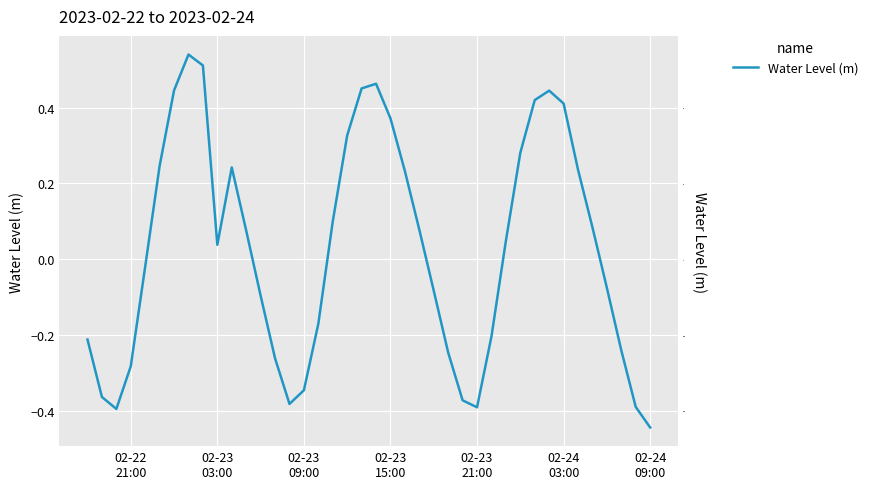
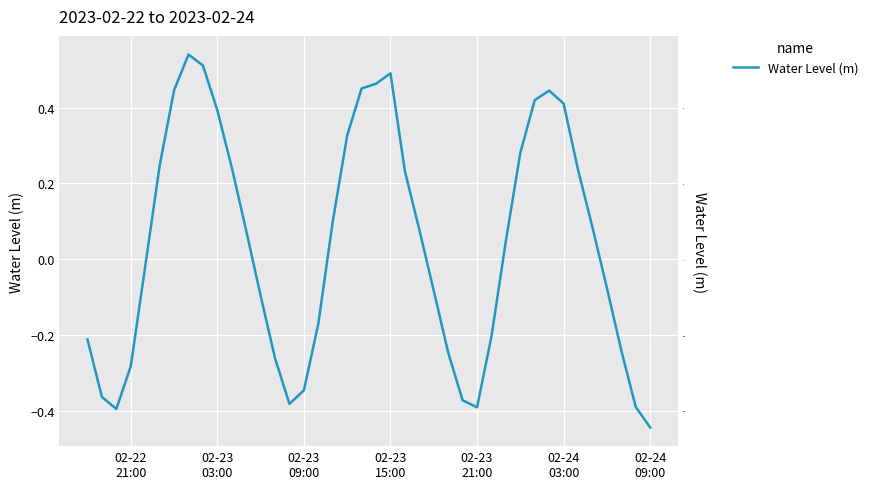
  {
    "02-22 21:00": -0.28,
-   "02-23 03:00": 0.04,
+   "02-23 03:00": 0.39,
    "02-23 09:00": -0.35,
-   "02-23 15:00": 0.37,
+   "02-23 15:00": 0.49,
    "02-23 21:00": -0.39,
    "02-24 03:00": 0.41,
    "02-24 09:00": -0.44
  }
